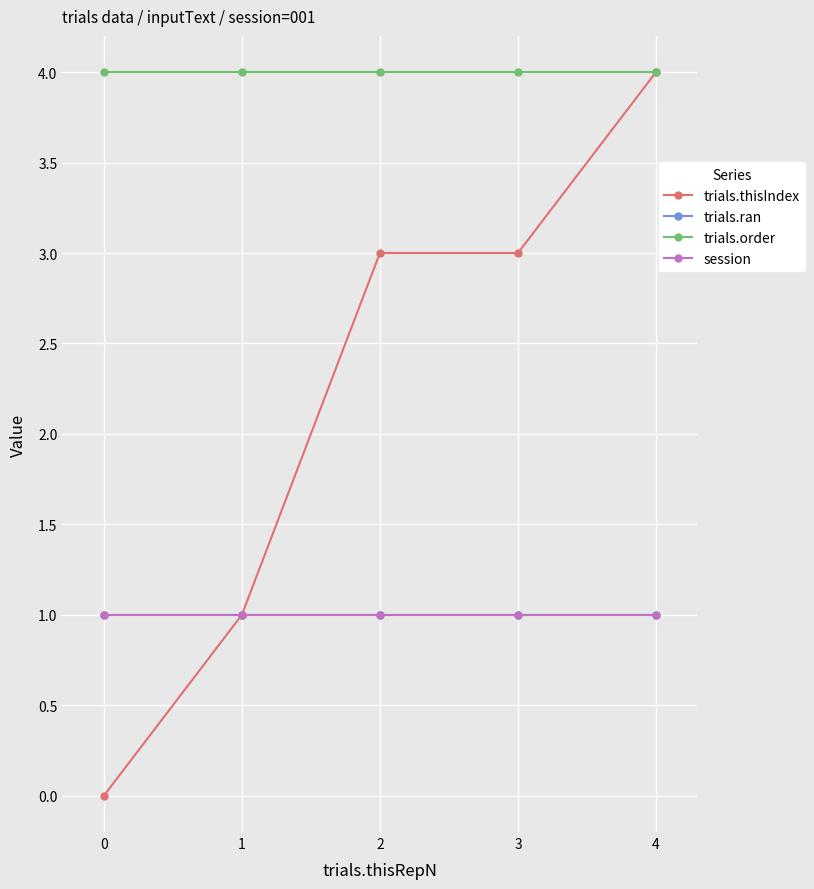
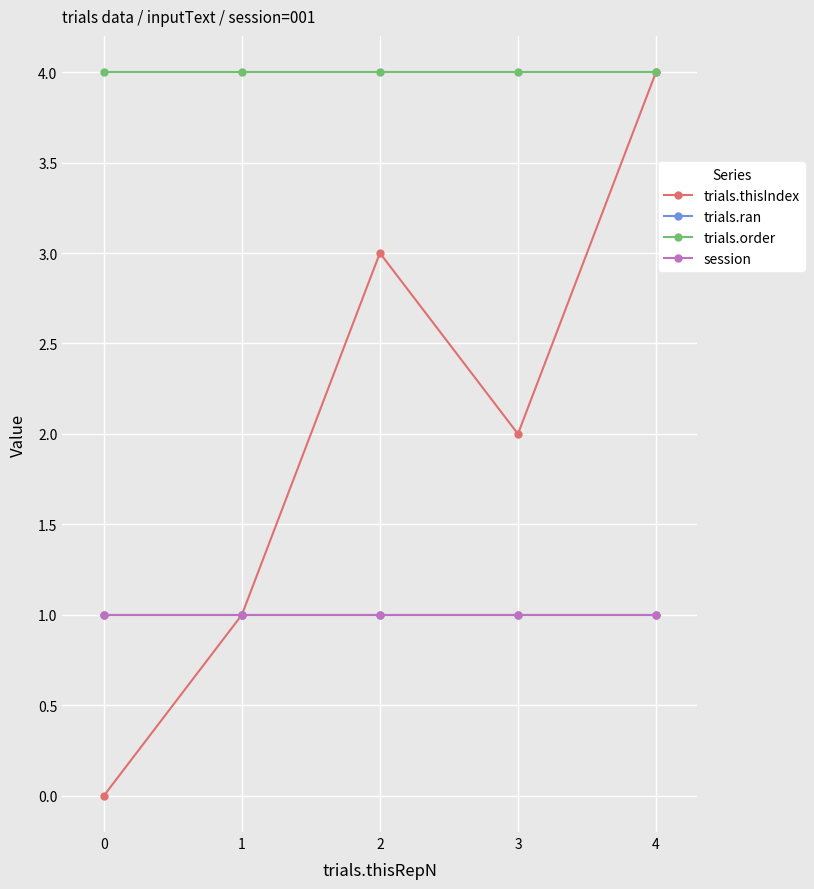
  {
    "trials.thisIndex": {
      "0": 0,
      "2": 3,
-     "3": 3
+     "3": 2
    },
    "session": {
      "0": 1,
      "2": 1,
      "3": 1,
      "4": 1
    },
    "trials.order": {
      "0": 4,
      "1": 4,
      "2": 4,
      "3": 4
    }
  }
